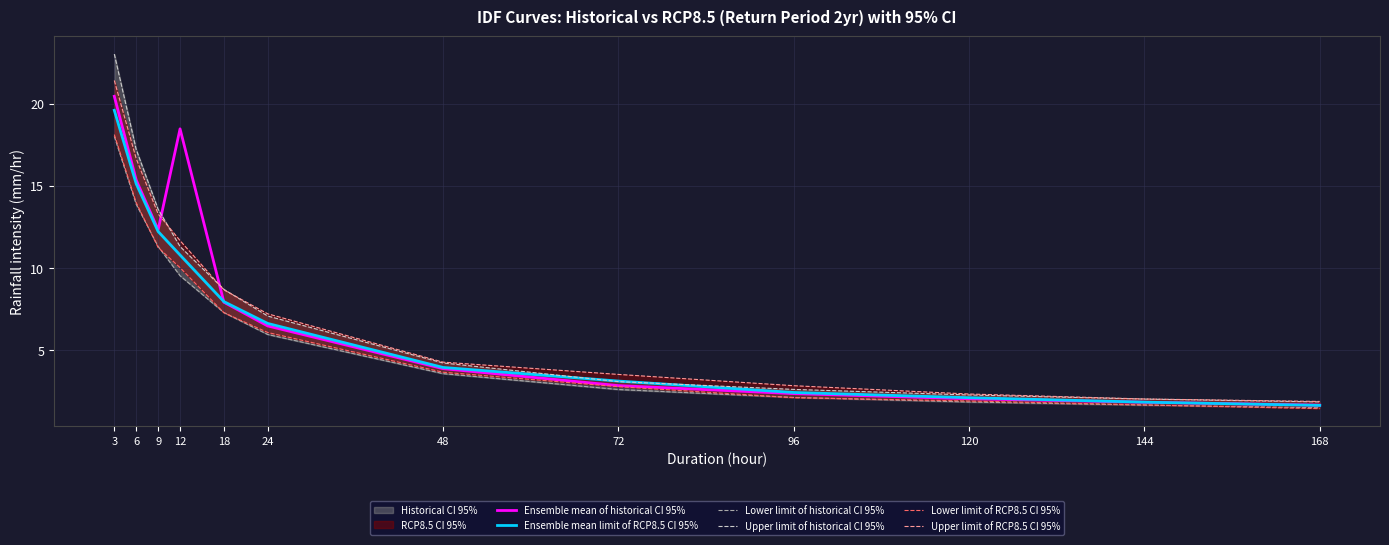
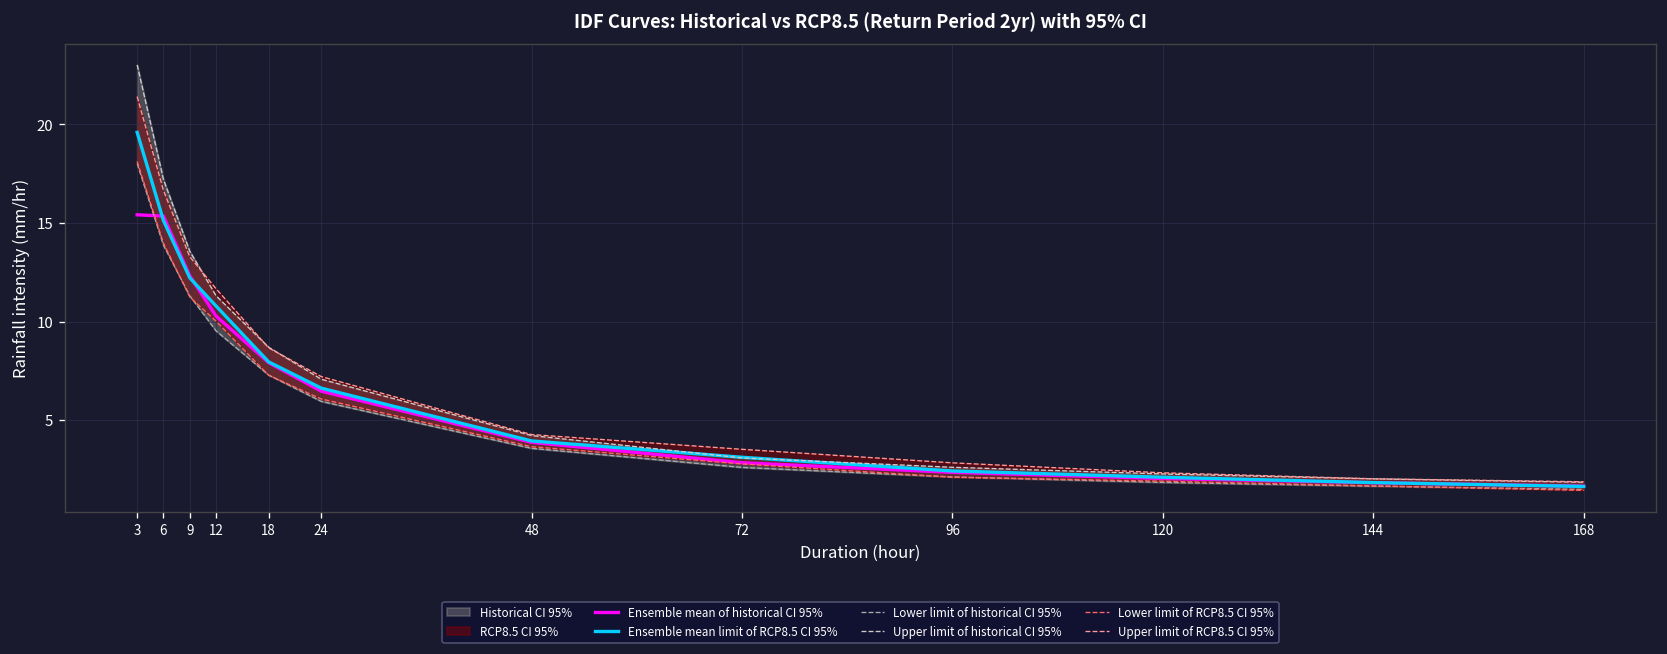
  {
    "Ensemble mean of historical CI 95%": {
-     "3": 20.4,
+     "3": 15.4,
      "6": 15.3,
-     "12": 18.5
+     "12": 10.3
    },
    "Ensemble mean limit of RCP8.5 CI 95%": {
      "3": 19.6,
      "6": 15.1,
      "12": 10.8
    },
    "Lower limit of RCP8.5 CI 95%": {
      "12": 10.0
    },
    "RCP8.5 CI 95%": {
      "3": 21.4,
      "6": 16.6,
      "9": 13.3,
      "12": 11.7,
      "72": 3.5,
      "96": 2.8
    }
  }
